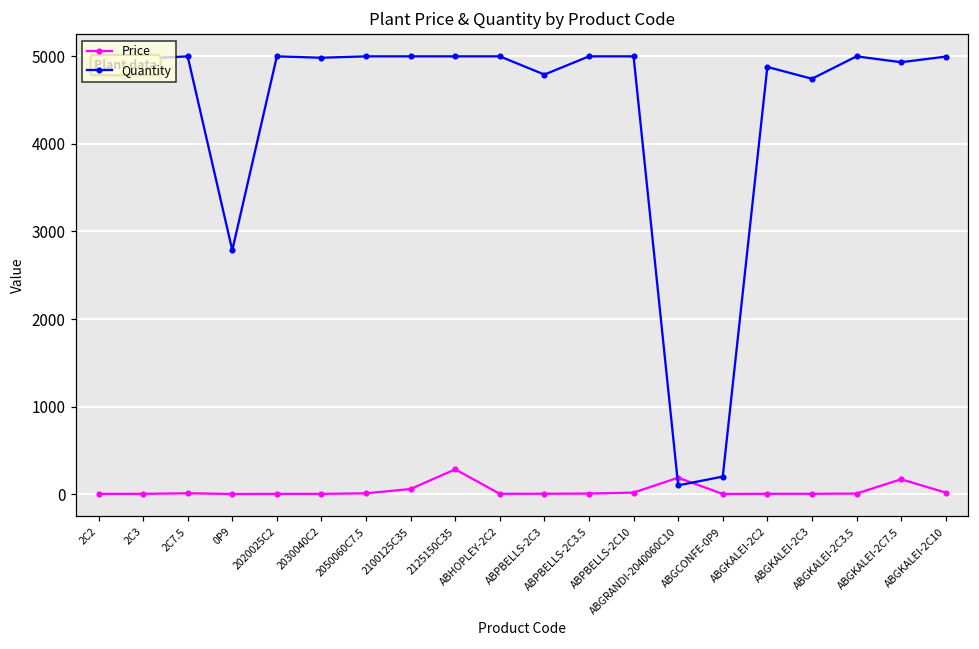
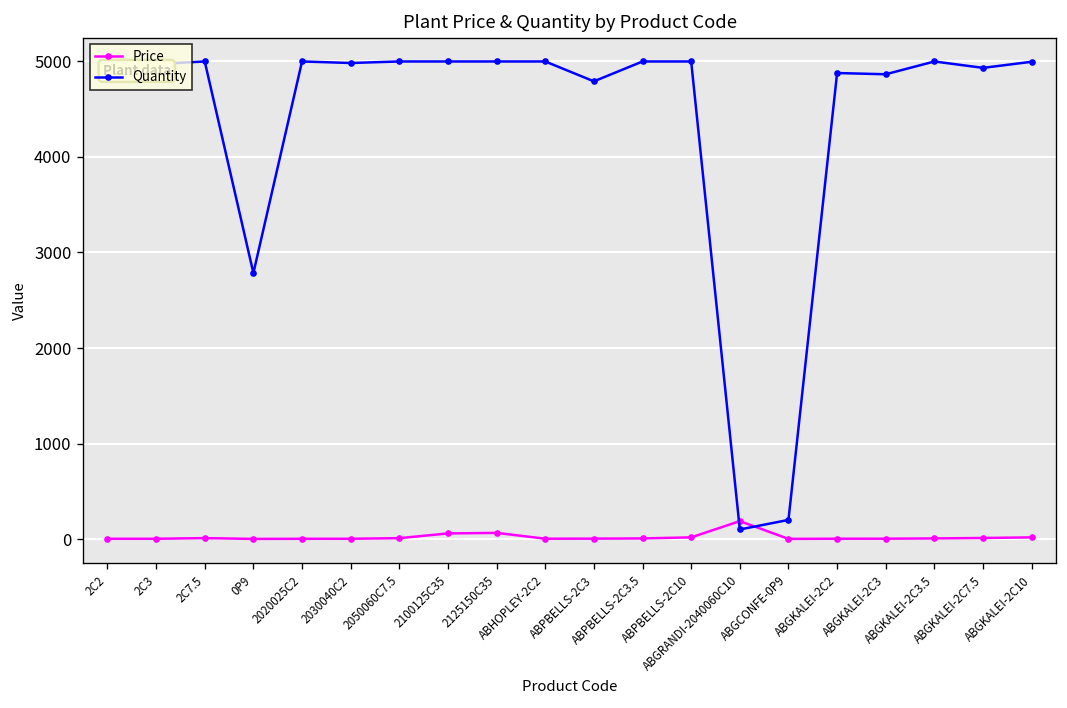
  {
    "Price": {
      "2C2": 0,
      "2C3": 0,
      "2C7.5": 0,
      "0P9": 0,
      "2020025C2": 0,
      "2030040C2": 0,
      "2050060C7.5": 0,
      "2100125C35": 100,
-     "2125150C35": 300,
+     "2125150C35": 100,
      "ABHOPLEY-2C2": 0,
      "ABPBELLS-2C3": 0,
      "ABPBELLS-2C3.5": 0,
      "ABPBELLS-2C10": 0,
      "ABGRANDI-2040060C10": 200,
      "ABGCONFE-0P9": 0,
      "ABGKALEI-2C2": 0,
      "ABGKALEI-2C3": 0,
      "ABGKALEI-2C3.5": 0,
-     "ABGKALEI-2C7.5": 200,
+     "ABGKALEI-2C7.5": 0,
      "ABGKALEI-2C10": 0
    },
    "Quantity": {
      "2C7.5": 5000,
      "0P9": 2800,
      "2020025C2": 5000,
      "2030040C2": 5000,
      "2050060C7.5": 5000,
      "2100125C35": 5000,
      "2125150C35": 5000,
      "ABHOPLEY-2C2": 5000,
      "ABPBELLS-2C3": 4800,
      "ABPBELLS-2C3.5": 5000,
      "ABPBELLS-2C10": 5000,
      "ABGRANDI-2040060C10": 100,
      "ABGCONFE-0P9": 200,
      "ABGKALEI-2C2": 4900,
-     "ABGKALEI-2C3": 4700,
+     "ABGKALEI-2C3": 4900,
      "ABGKALEI-2C3.5": 5000,
      "ABGKALEI-2C7.5": 4900,
      "ABGKALEI-2C10": 5000
    }
  }
